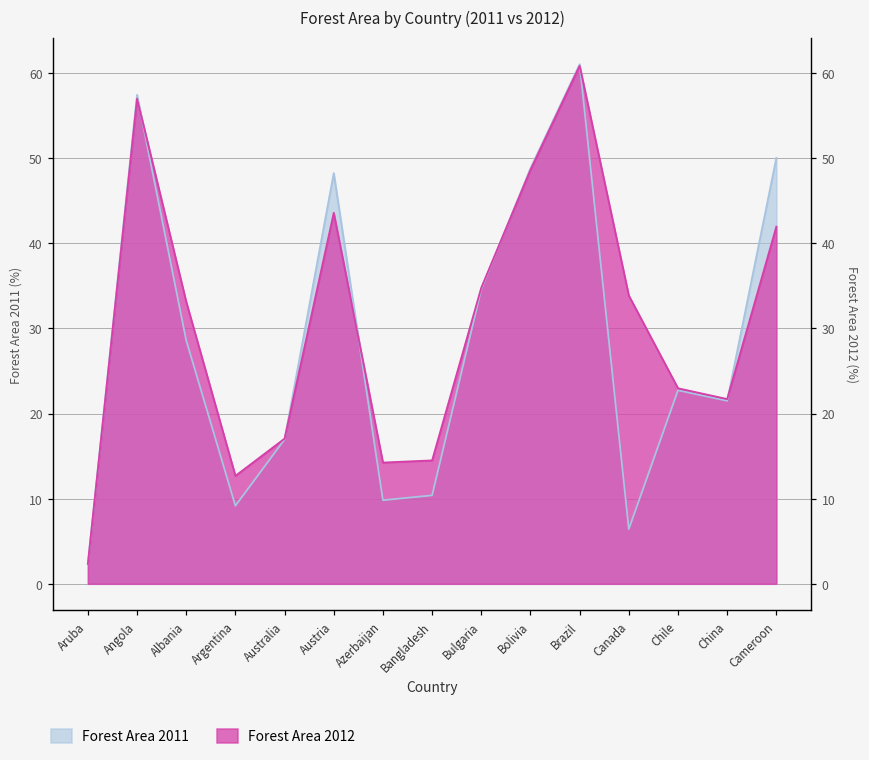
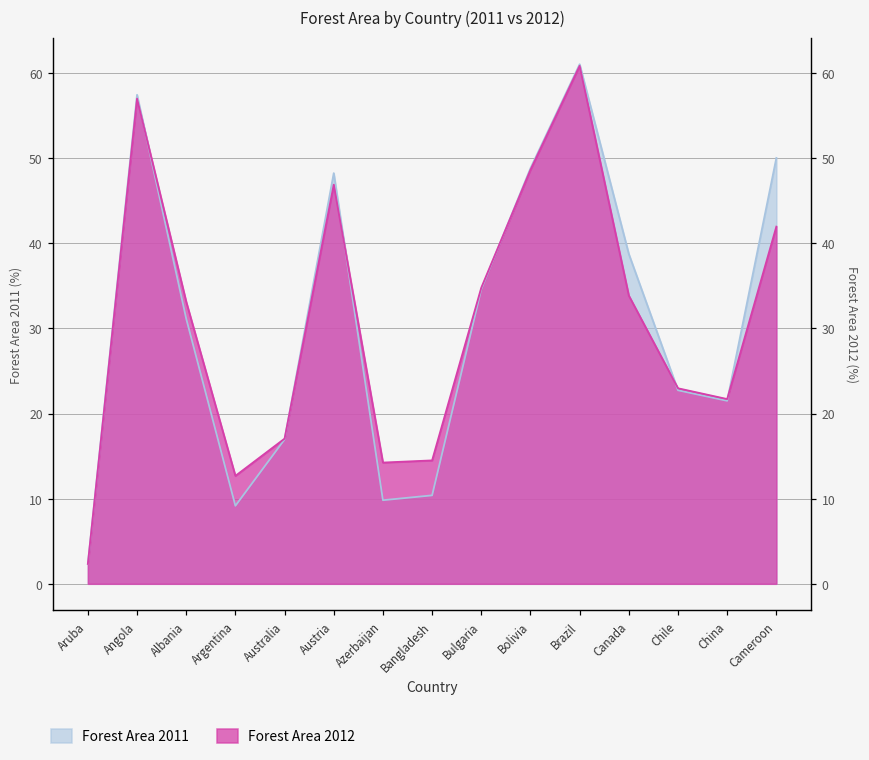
  {
    "Forest Area 2011": {
      "Angola": 57,
-     "Albania": 29,
+     "Albania": 31,
      "Argentina": 9,
      "Austria": 48,
      "Azerbaijan": 10,
      "Bangladesh": 10,
-     "Canada": 6,
+     "Canada": 39,
      "Cameroon": 50
    },
    "Forest Area 2012": {
      "Angola": 57,
      "Albania": 33,
      "Argentina": 13,
-     "Austria": 44,
+     "Austria": 47,
      "Azerbaijan": 14,
      "Bangladesh": 14,
      "Canada": 34,
      "Cameroon": 42
    }
  }
